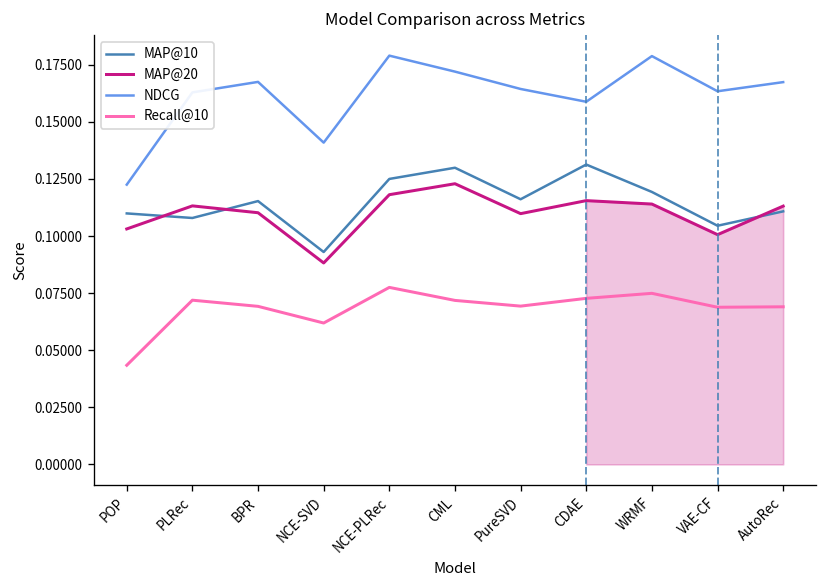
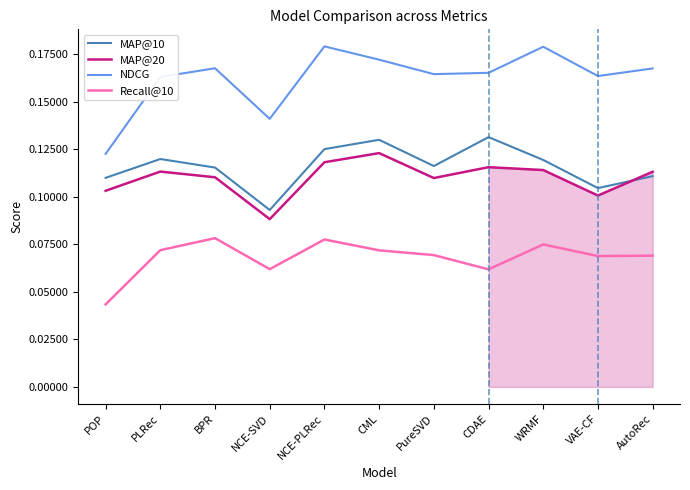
  {
    "MAP@10": {
      "POP": 0.110,
-     "PLRec": 0.108,
+     "PLRec": 0.120,
      "BPR": 0.115,
      "NCE-SVD": 0.093,
      "NCE-PLRec": 0.125,
      "CML": 0.130,
      "PureSVD": 0.116,
      "CDAE": 0.131,
      "WRMF": 0.119,
      "VAE-CF": 0.105,
      "AutoRec": 0.111
    },
    "NDCG": {
      "POP": 0.123,
      "BPR": 0.168,
      "NCE-SVD": 0.141,
      "NCE-PLRec": 0.179,
      "CML": 0.172,
      "PureSVD": 0.164,
-     "CDAE": 0.159,
+     "CDAE": 0.165,
      "WRMF": 0.179,
      "VAE-CF": 0.163,
      "AutoRec": 0.167
    },
    "Recall@10": {
      "POP": 0.043,
      "PLRec": 0.072,
-     "BPR": 0.069,
+     "BPR": 0.078,
      "NCE-SVD": 0.062,
      "NCE-PLRec": 0.078,
      "CML": 0.072,
      "PureSVD": 0.069,
-     "CDAE": 0.073,
+     "CDAE": 0.062,
      "WRMF": 0.075,
      "VAE-CF": 0.069,
      "AutoRec": 0.069
    }
  }
